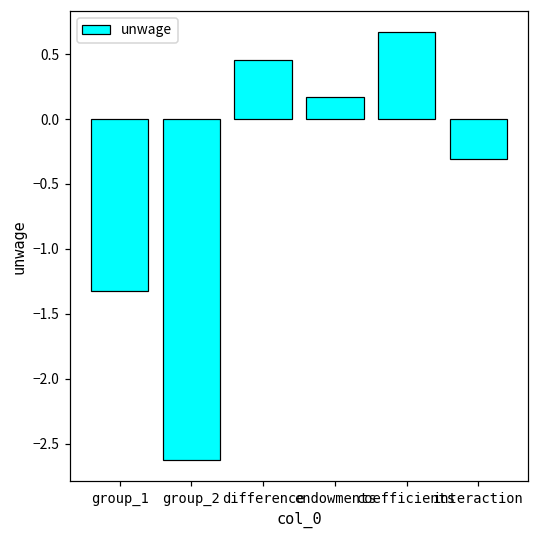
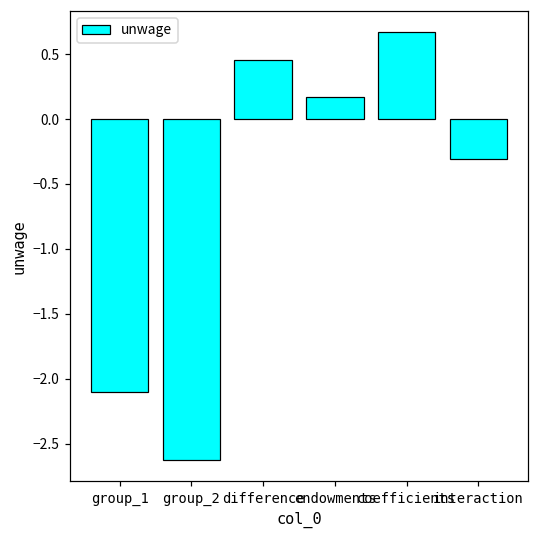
  {
-   "group_1": -1.32,
+   "group_1": -2.10,
    "group_2": -2.63,
    "difference": 0.46
  }
